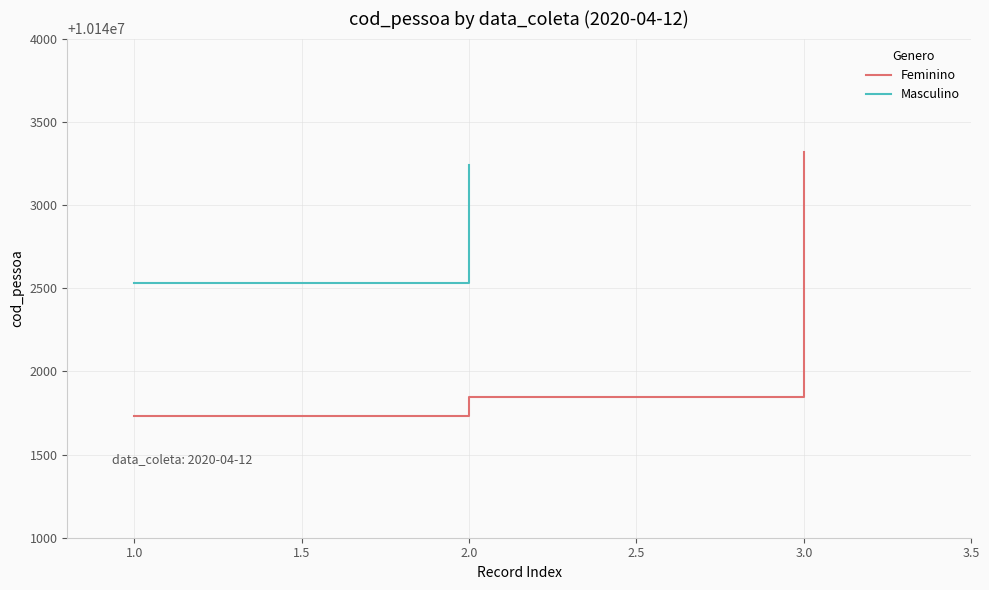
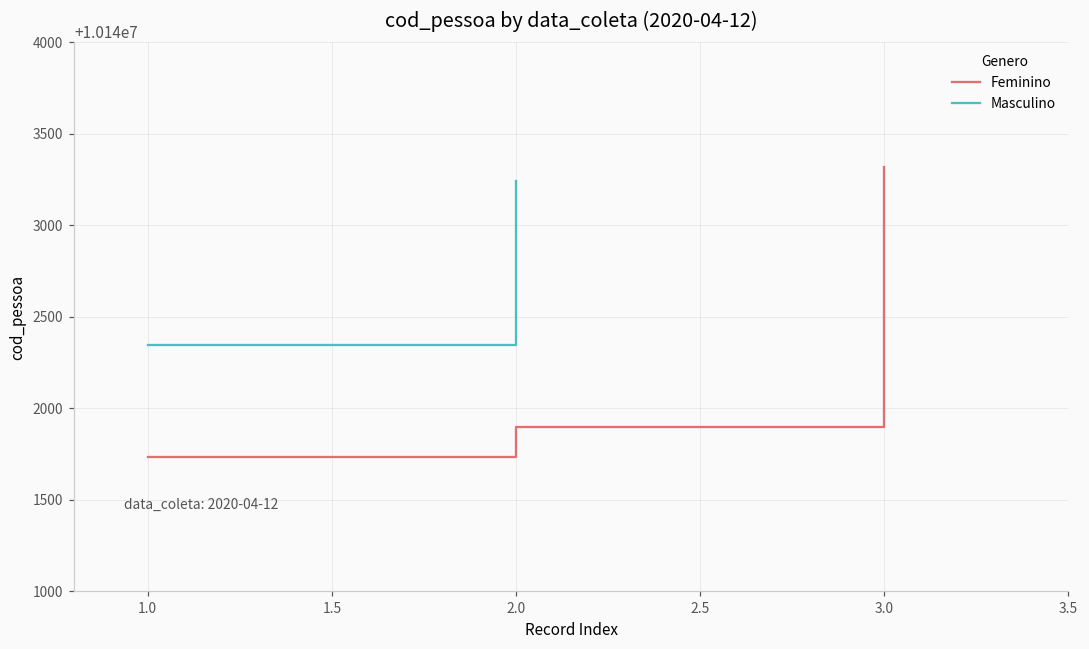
  {
    "Feminino": {
      "1.0": 10141730,
-     "2.0": 10141850,
+     "2.0": 10141900,
      "3.0": 10143320
    },
    "Masculino": {
-     "1.0": 10142530,
+     "1.0": 10142350,
      "2.0": 10143240
    }
  }
